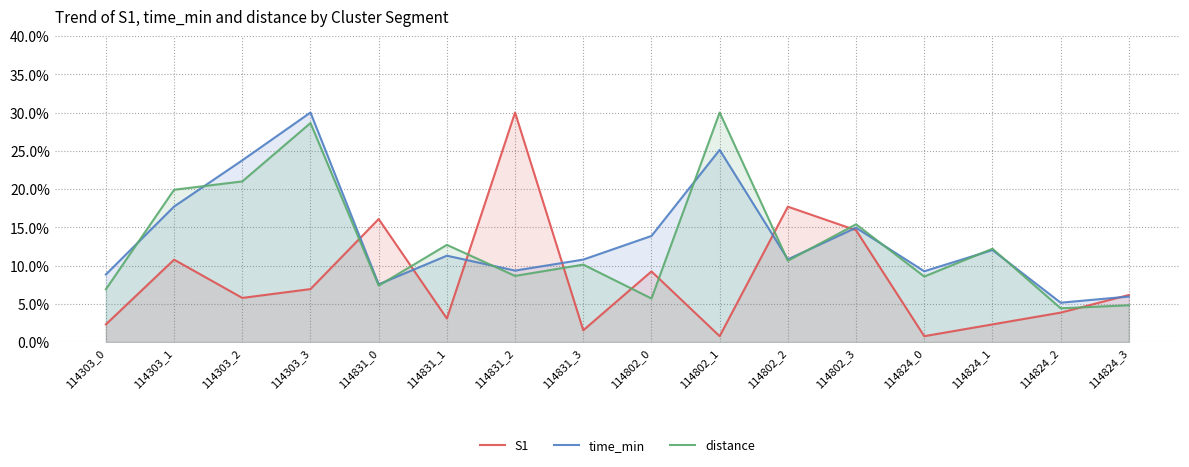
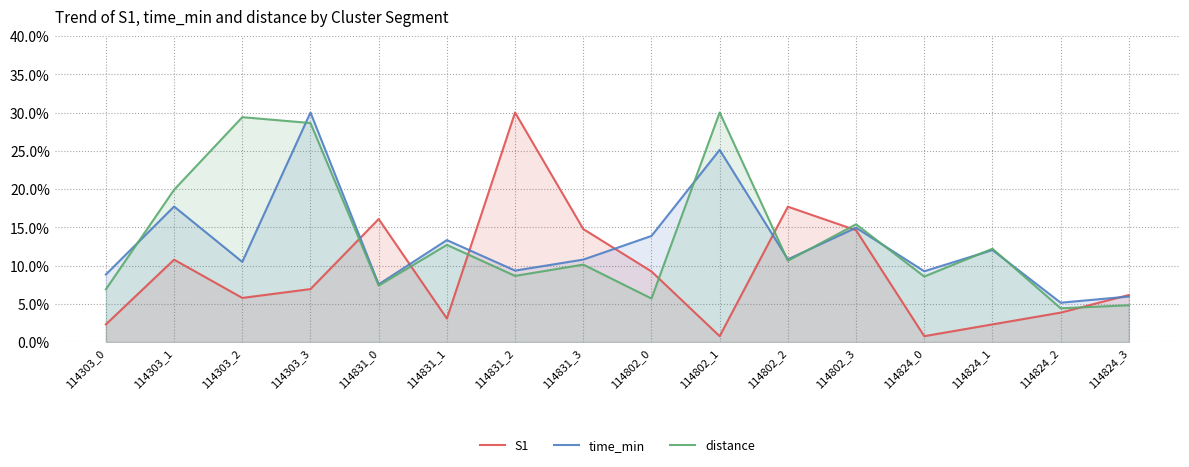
  {
    "S1": {
      "114303_0": "2%",
      "114303_1": "11%",
      "114303_2": "6%",
      "114303_3": "7%",
      "114831_0": "16%",
      "114831_1": "3%",
      "114831_2": "30%",
-     "114831_3": "2%",
+     "114831_3": "15%",
      "114802_0": "9%",
      "114802_1": "1%",
      "114802_2": "18%",
      "114824_0": "1%",
      "114824_1": "2%",
      "114824_2": "4%"
    },
    "time_min": {
      "114303_0": "9%",
      "114303_1": "18%",
-     "114303_2": "24%",
+     "114303_2": "10%",
      "114303_3": "30%",
-     "114831_1": "11%",
+     "114831_1": "13%",
      "114831_2": "9%",
      "114831_3": "11%",
      "114802_0": "14%",
      "114802_1": "25%",
      "114824_0": "9%",
      "114824_2": "5%"
    },
    "distance": {
      "114303_0": "7%",
      "114303_1": "20%",
-     "114303_2": "21%",
+     "114303_2": "29%",
      "114303_3": "29%",
      "114831_1": "13%",
      "114831_2": "9%",
      "114831_3": "10%",
      "114802_0": "6%",
      "114802_1": "30%",
      "114802_3": "15%",
      "114824_0": "9%",
      "114824_2": "4%",
      "114824_3": "5%"
    }
  }
